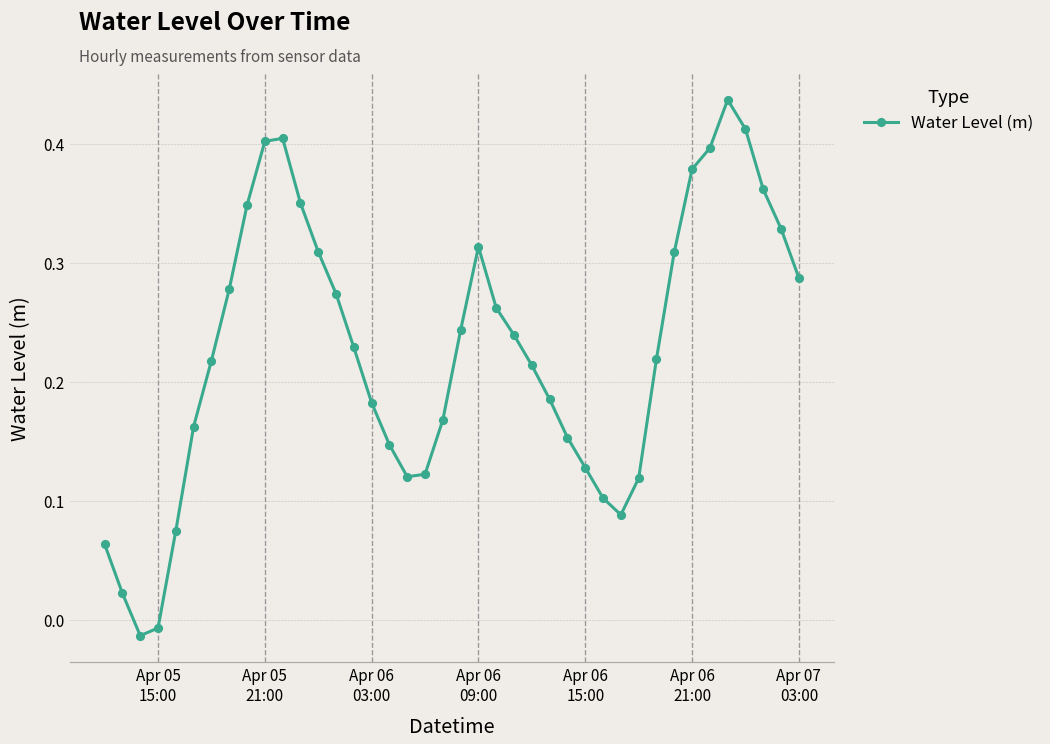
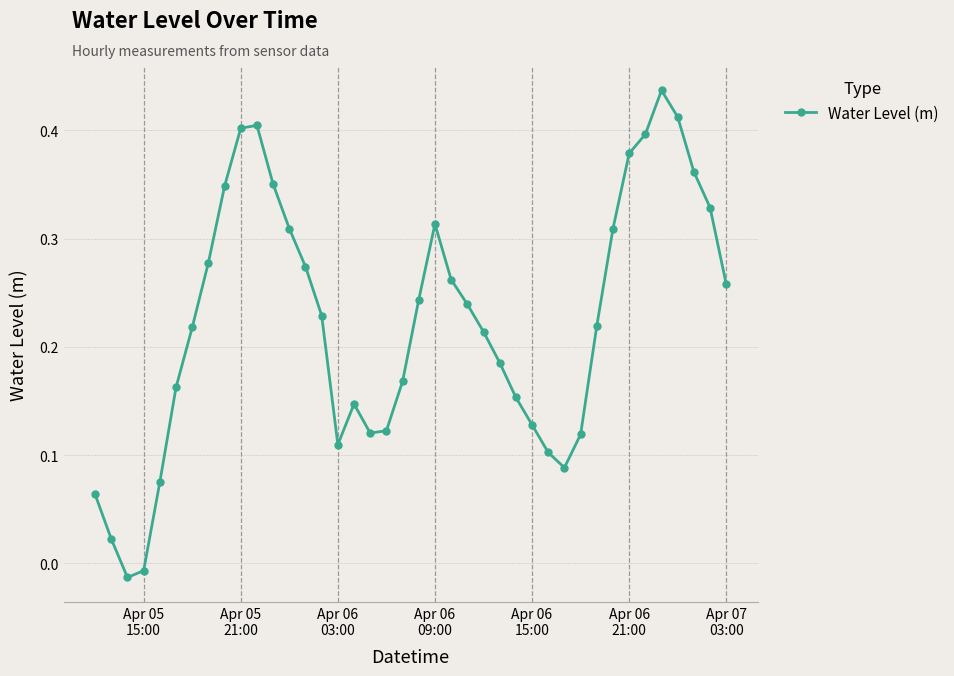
  {
    "Apr 05 15:00": -0.007,
    "Apr 05 21:00": 0.402,
-   "Apr 06 03:00": 0.183,
+   "Apr 06 03:00": 0.110,
    "Apr 06 09:00": 0.314,
    "Apr 06 15:00": 0.128,
    "Apr 06 21:00": 0.379,
-   "Apr 07 03:00": 0.287
+   "Apr 07 03:00": 0.258
  }
